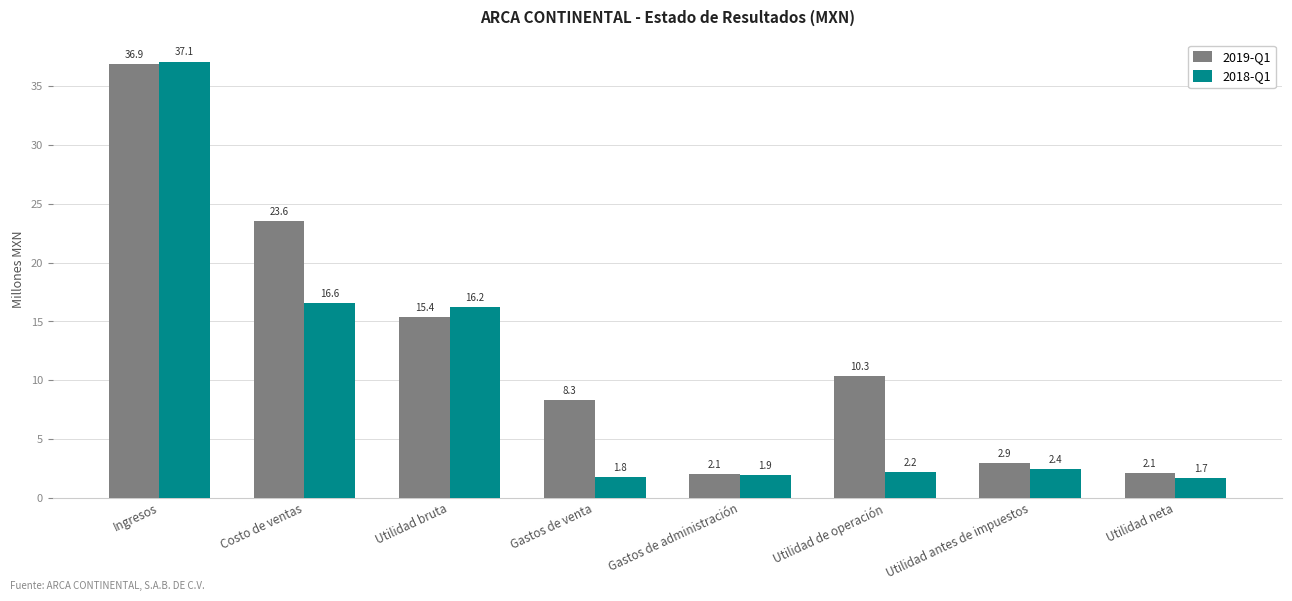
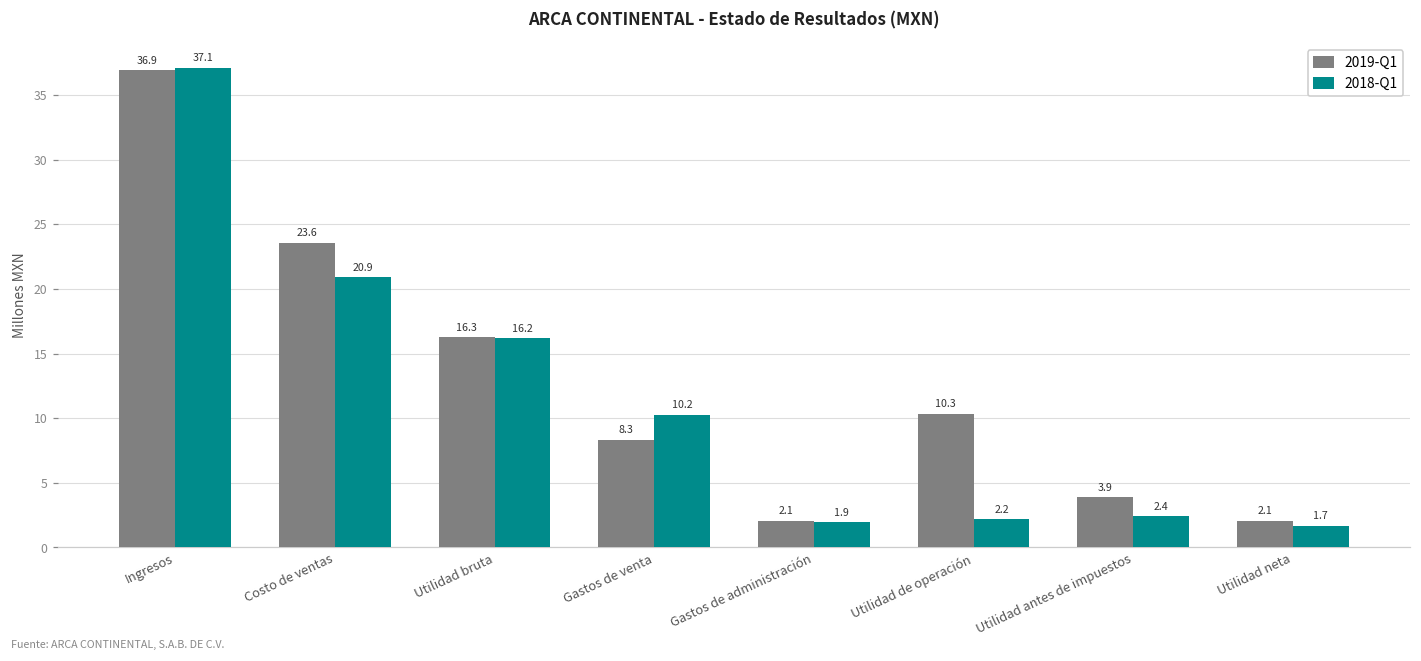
  {
    "2019-Q1": {
      "Ingresos": 36.9,
      "Costo de ventas": 23.6,
-     "Utilidad bruta": 15.4,
+     "Utilidad bruta": 16.3,
      "Gastos de venta": 8.3,
      "Gastos de administración": 2.1,
      "Utilidad de operación": 10.3,
-     "Utilidad antes de impuestos": 2.9,
+     "Utilidad antes de impuestos": 3.9,
      "Utilidad neta": 2.1
    },
    "2018-Q1": {
      "Ingresos": 37.1,
-     "Costo de ventas": 16.6,
+     "Costo de ventas": 20.9,
      "Utilidad bruta": 16.2,
-     "Gastos de venta": 1.8,
+     "Gastos de venta": 10.2,
      "Gastos de administración": 1.9,
      "Utilidad de operación": 2.2,
      "Utilidad antes de impuestos": 2.4,
      "Utilidad neta": 1.7
    }
  }
